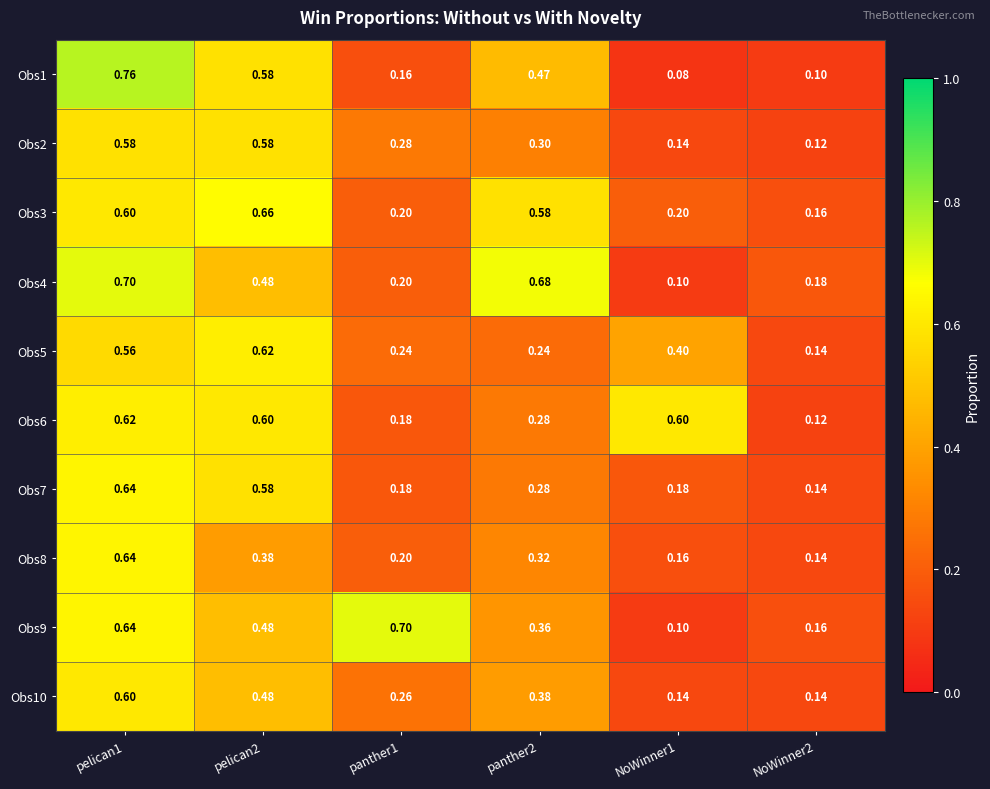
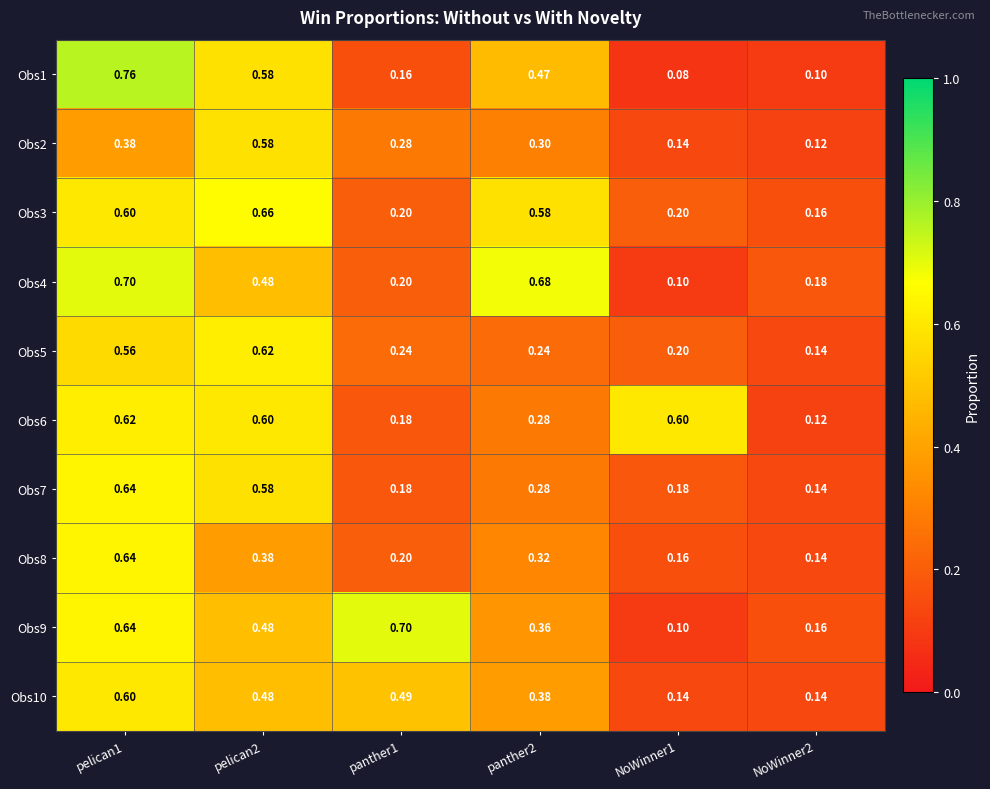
  {
    "Obs1": {
      "pelican1": 0.76,
      "pelican2": 0.58,
      "panther1": 0.16,
      "panther2": 0.47,
      "NoWinner1": 0.08,
      "NoWinner2": 0.10
    },
    "Obs2": {
-     "pelican1": 0.58,
+     "pelican1": 0.38,
      "pelican2": 0.58,
      "panther1": 0.28,
      "panther2": 0.30,
      "NoWinner1": 0.14,
      "NoWinner2": 0.12
    },
    "Obs3": {
      "pelican1": 0.60,
      "pelican2": 0.66,
      "panther1": 0.20,
      "panther2": 0.58,
      "NoWinner1": 0.20,
      "NoWinner2": 0.16
    },
    "Obs4": {
      "pelican1": 0.70,
      "pelican2": 0.48,
      "panther1": 0.20,
      "panther2": 0.68,
      "NoWinner1": 0.10,
      "NoWinner2": 0.18
    },
    "Obs5": {
      "pelican1": 0.56,
      "pelican2": 0.62,
      "panther1": 0.24,
      "panther2": 0.24,
-     "NoWinner1": 0.40,
+     "NoWinner1": 0.20,
      "NoWinner2": 0.14
    },
    "Obs6": {
      "pelican1": 0.62,
      "pelican2": 0.60,
      "panther1": 0.18,
      "panther2": 0.28,
      "NoWinner1": 0.60,
      "NoWinner2": 0.12
    },
    "Obs7": {
      "pelican1": 0.64,
      "pelican2": 0.58,
      "panther1": 0.18,
      "panther2": 0.28,
      "NoWinner1": 0.18,
      "NoWinner2": 0.14
    },
    "Obs8": {
      "pelican1": 0.64,
      "pelican2": 0.38,
      "panther1": 0.20,
      "panther2": 0.32,
      "NoWinner1": 0.16,
      "NoWinner2": 0.14
    },
    "Obs9": {
      "pelican1": 0.64,
      "pelican2": 0.48,
      "panther1": 0.70,
      "panther2": 0.36,
      "NoWinner1": 0.10,
      "NoWinner2": 0.16
    },
    "Obs10": {
      "pelican1": 0.60,
      "pelican2": 0.48,
-     "panther1": 0.26,
+     "panther1": 0.49,
      "panther2": 0.38,
      "NoWinner1": 0.14,
      "NoWinner2": 0.14
    }
  }
